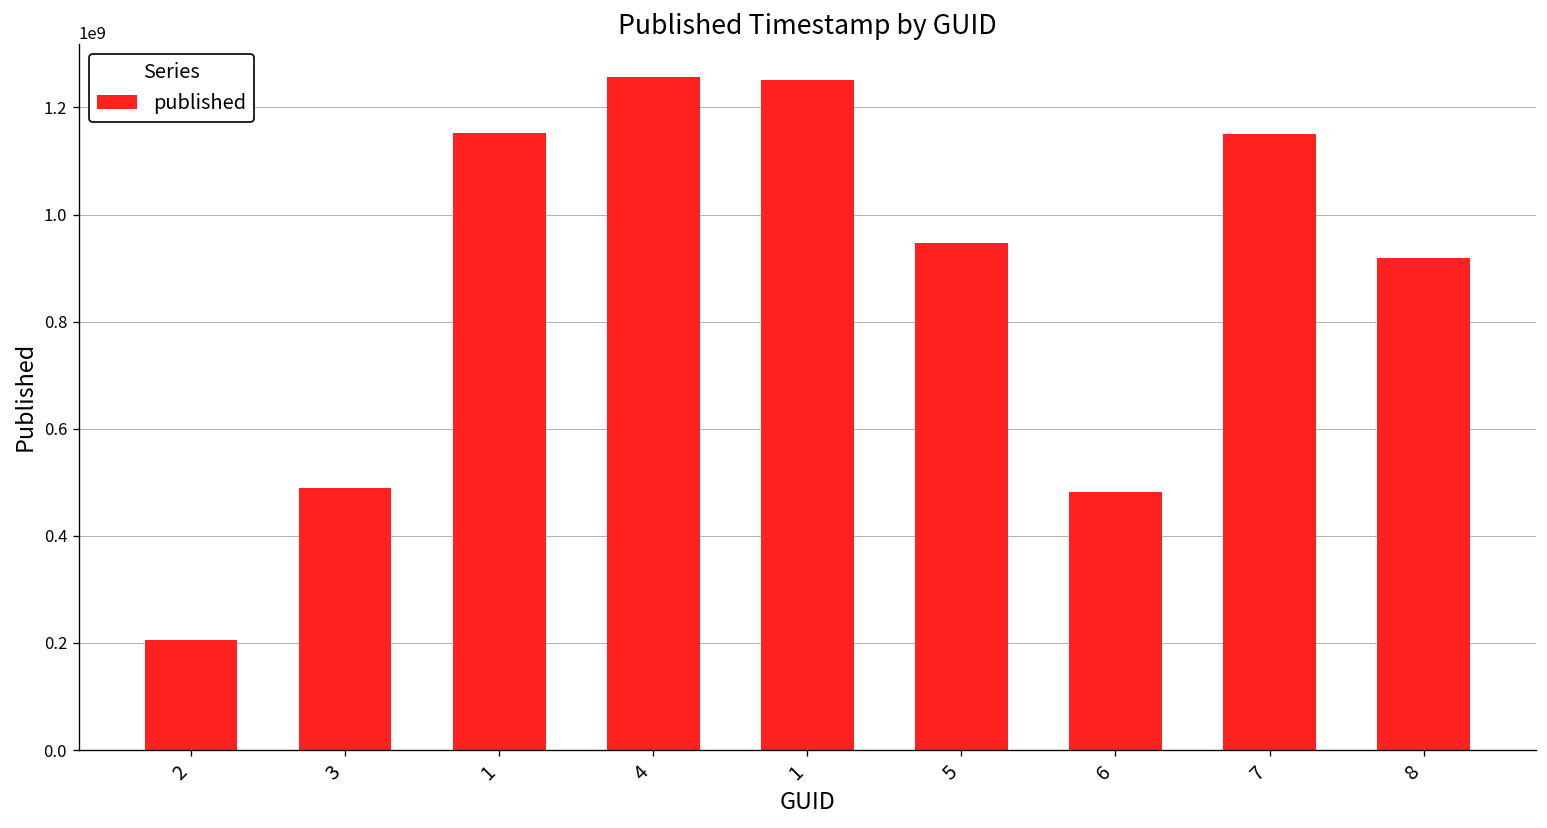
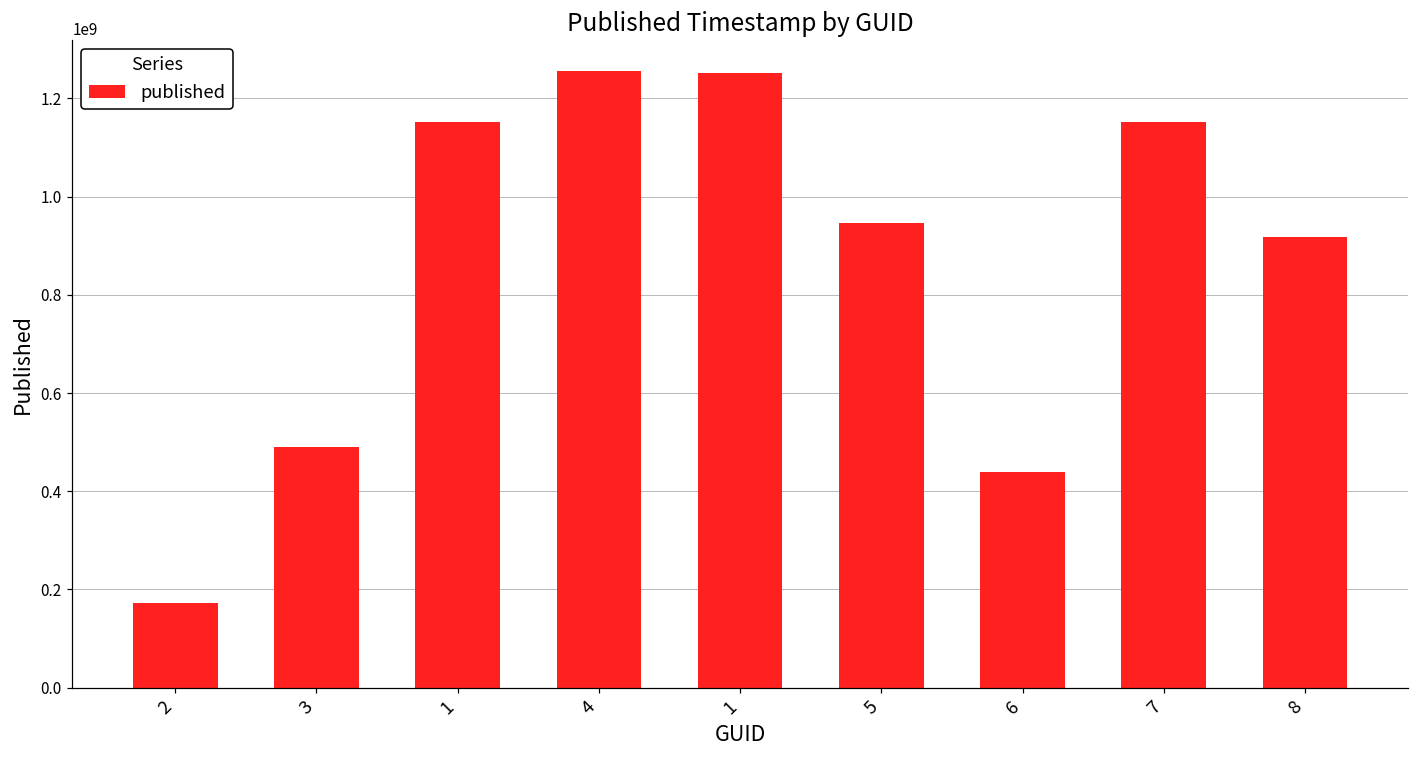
  {
-   "2": 210000000,
+   "2": 170000000,
    "3": 490000000,
    "4": 1260000000,
    "5": 950000000,
-   "6": 480000000,
+   "6": 440000000,
    "7": 1150000000,
    "8": 920000000
  }
